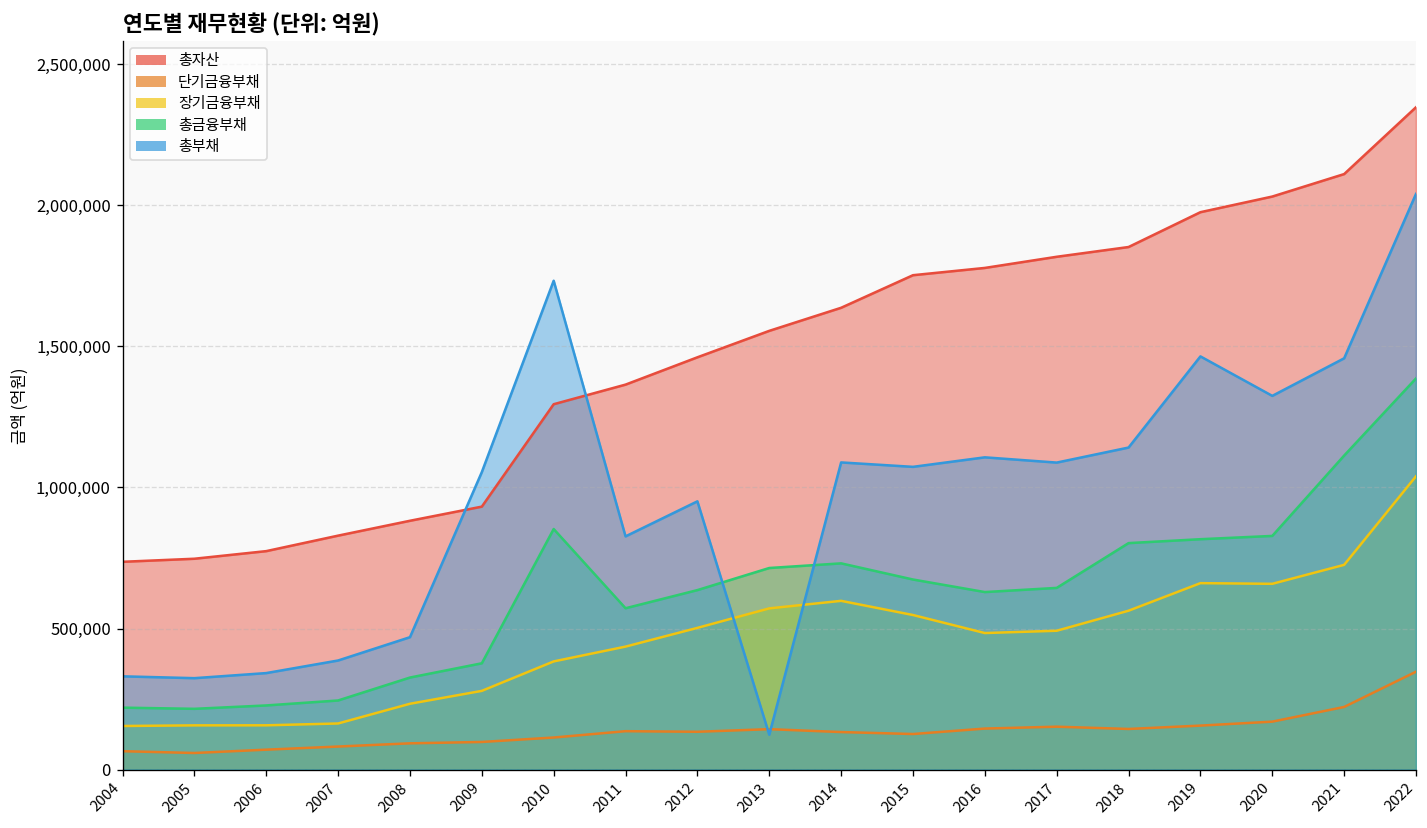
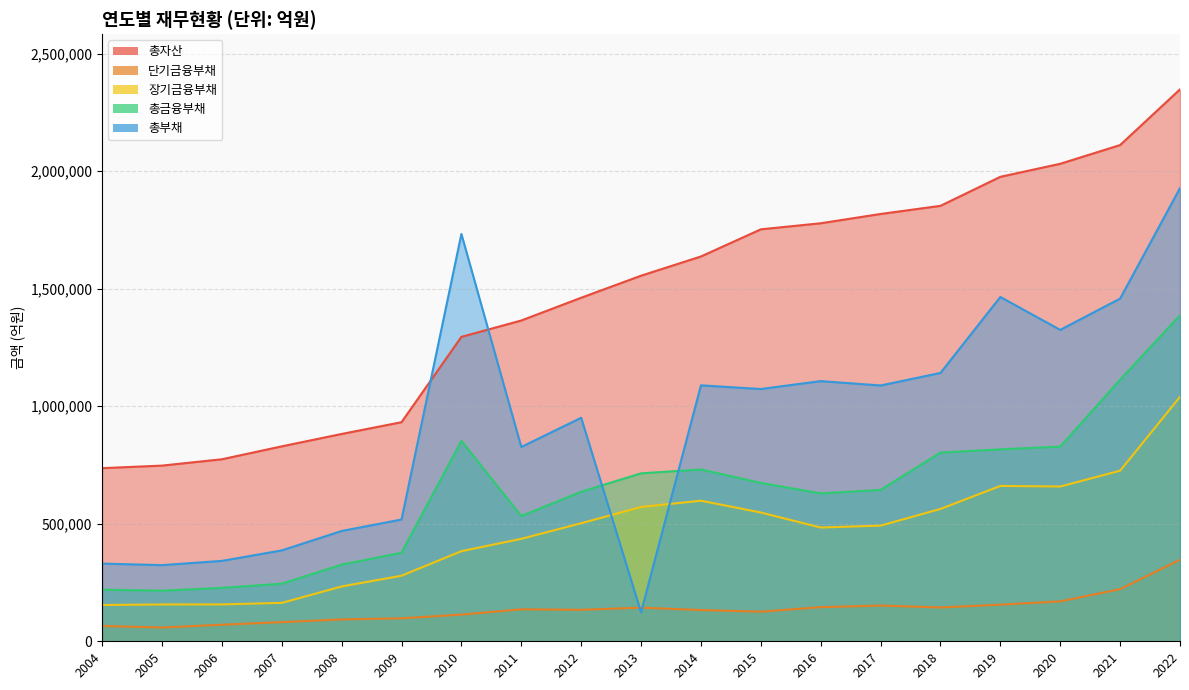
  {
    "총금융부채": {
      "2004": "220,000",
      "2005": "220,000",
      "2006": "230,000",
      "2007": "240,000",
      "2008": "330,000",
      "2009": "380,000",
      "2010": "850,000",
-     "2011": "570,000",
+     "2011": "530,000",
      "2012": "640,000",
      "2013": "710,000",
      "2014": "730,000",
      "2015": "670,000",
      "2016": "630,000",
      "2017": "640,000",
      "2018": "800,000",
      "2019": "820,000",
      "2020": "830,000",
      "2021": "1,110,000",
      "2022": "1,390,000"
    },
    "총부채": {
      "2004": "330,000",
      "2005": "320,000",
      "2006": "340,000",
      "2007": "390,000",
      "2008": "470,000",
-     "2009": "1,050,000",
+     "2009": "520,000",
      "2010": "1,730,000",
      "2011": "830,000",
      "2012": "950,000",
      "2013": "120,000",
      "2014": "1,090,000",
      "2015": "1,070,000",
      "2016": "1,110,000",
      "2017": "1,090,000",
      "2018": "1,140,000",
      "2019": "1,460,000",
      "2020": "1,320,000",
      "2021": "1,460,000",
-     "2022": "2,040,000"
+     "2022": "1,930,000"
    }
  }
